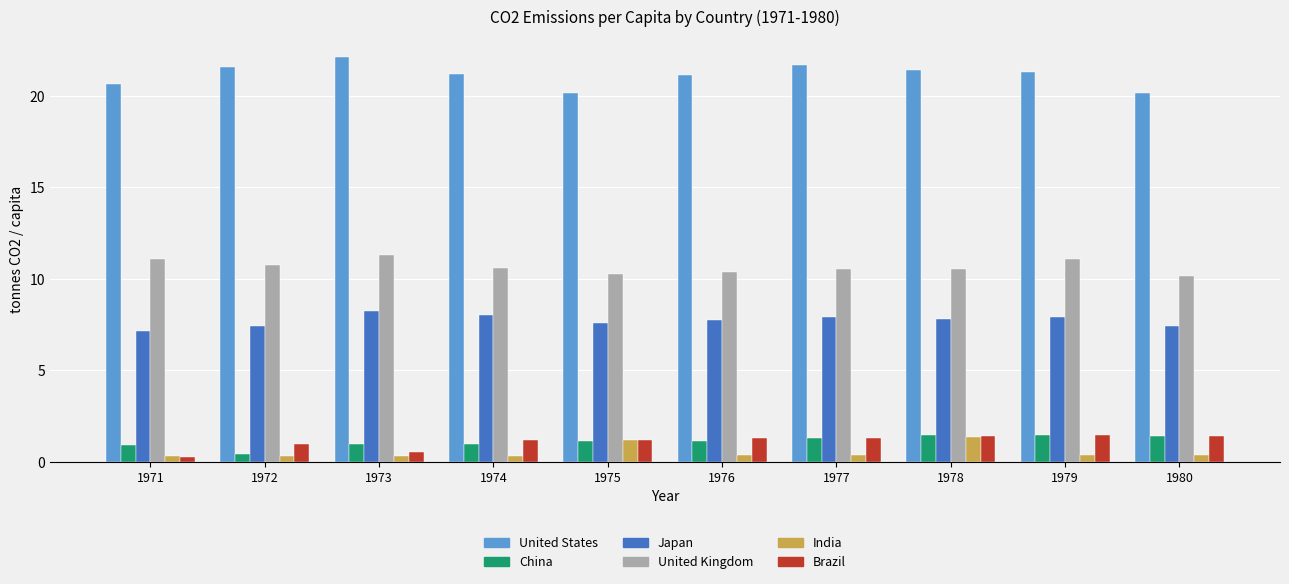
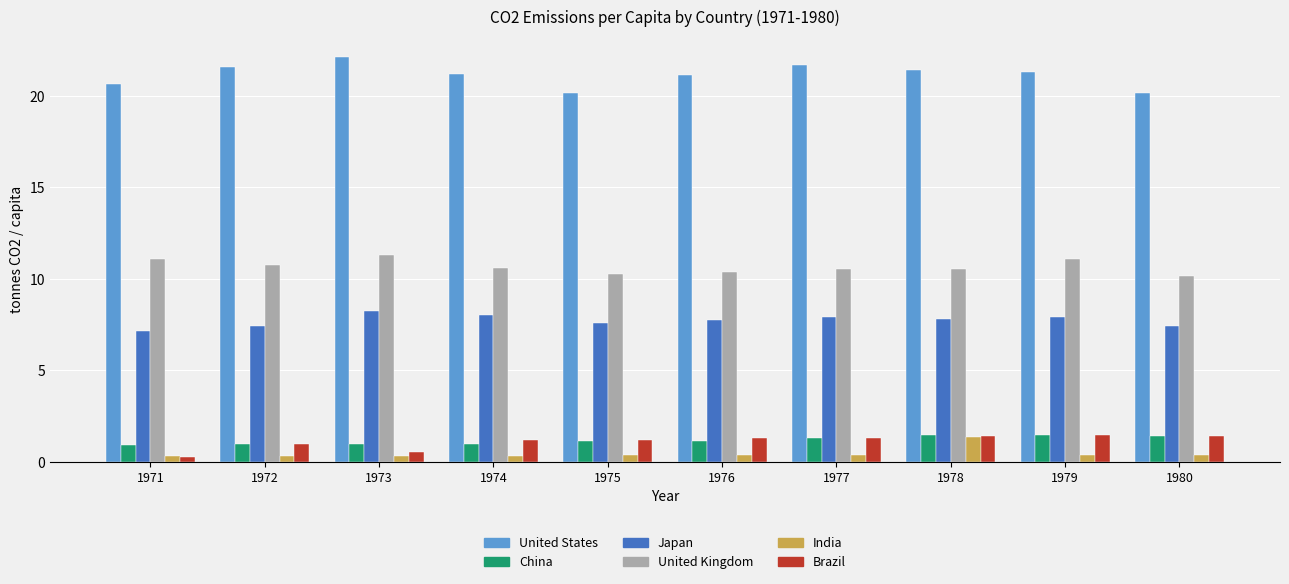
  {
    "China": {
      "1971": 0.9,
-     "1972": 0.4,
+     "1972": 1.0,
      "1973": 1.0,
      "1974": 1.0,
      "1975": 1.1,
      "1976": 1.2,
      "1977": 1.3,
      "1978": 1.4,
      "1979": 1.4,
      "1980": 1.4
    },
    "United Kingdom": {
      "1971": 11.1,
      "1972": 10.7,
      "1973": 11.3,
      "1974": 10.6,
      "1975": 10.2,
      "1976": 10.4,
      "1977": 10.6,
      "1978": 10.5,
      "1979": 11.1,
      "1980": 10.1
    },
    "India": {
      "1971": 0.3,
      "1972": 0.3,
      "1973": 0.3,
      "1974": 0.3,
-     "1975": 1.2,
+     "1975": 0.3,
      "1976": 0.4,
      "1977": 0.4,
      "1978": 1.3,
      "1979": 0.4,
      "1980": 0.4
    },
    "Brazil": {
      "1971": 0.3,
      "1972": 1.0,
      "1973": 0.5,
      "1974": 1.2,
      "1975": 1.2,
      "1976": 1.3,
      "1977": 1.3,
      "1978": 1.4,
      "1979": 1.4,
      "1980": 1.4
    }
  }
